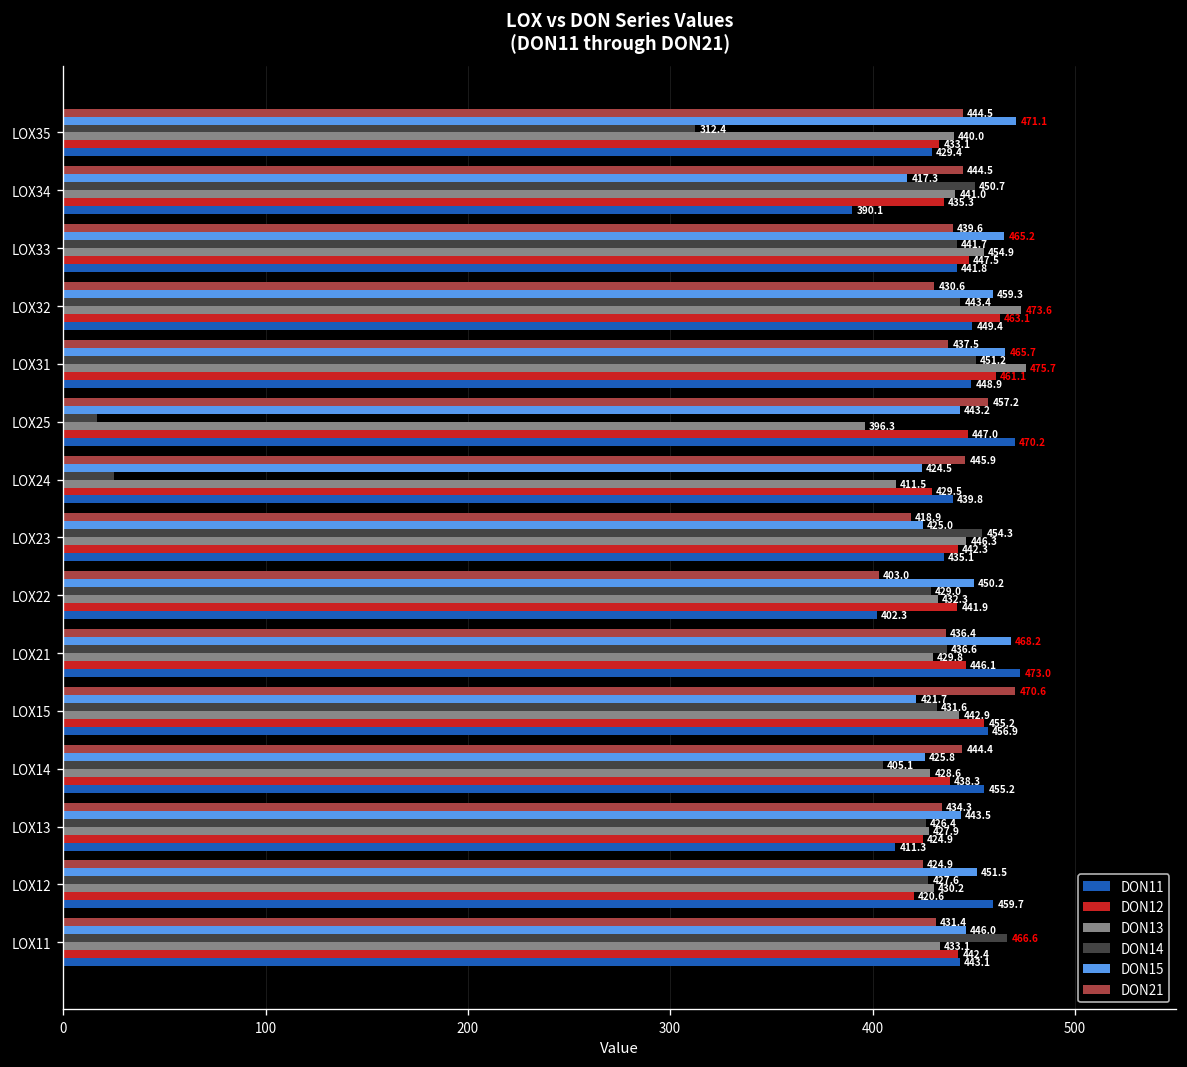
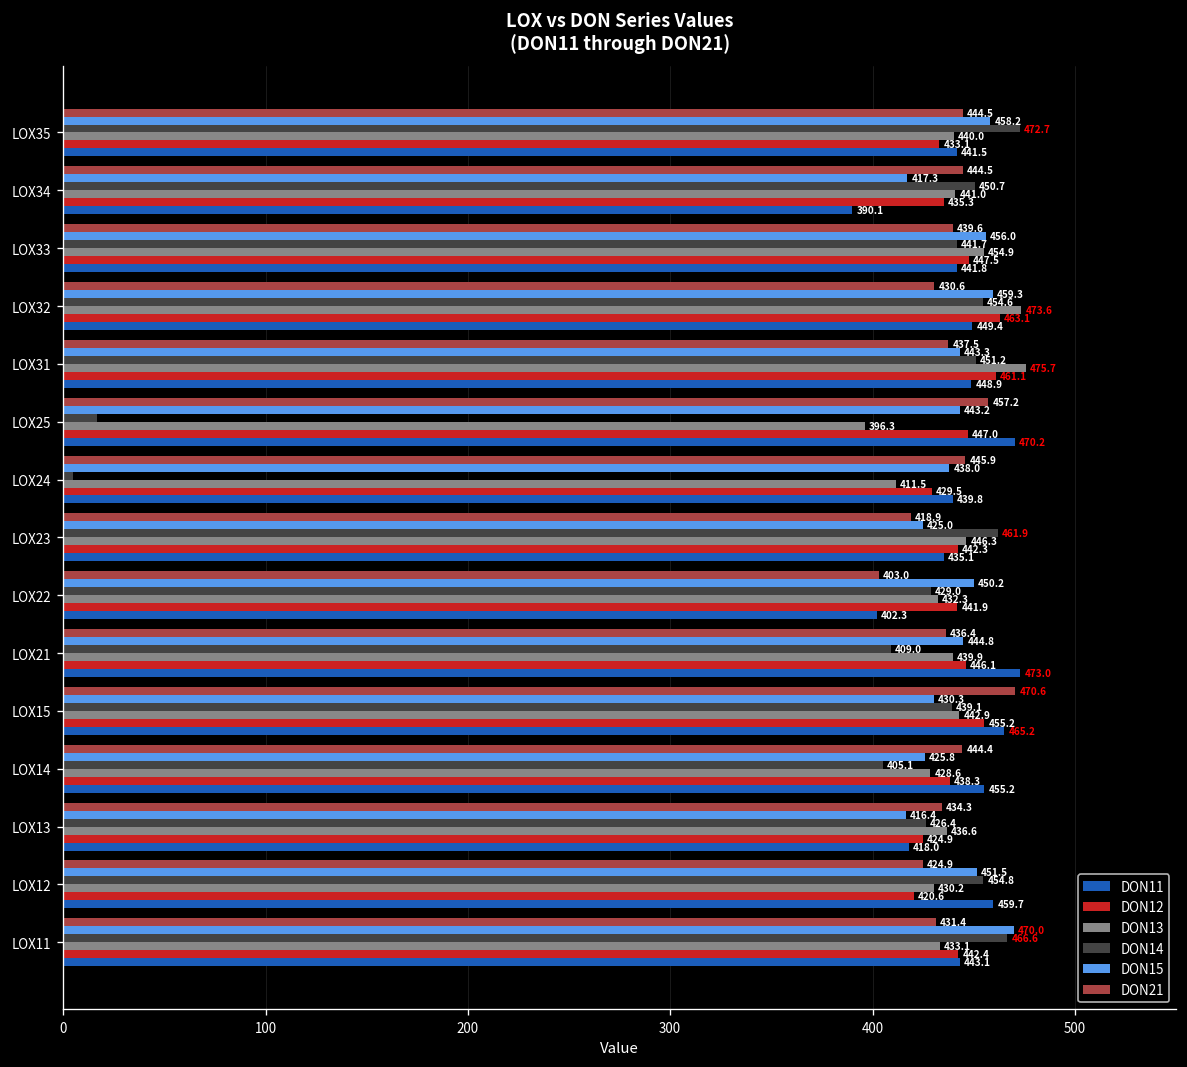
  {
    "DON11": {
-     "LOX35": 429.4,
+     "LOX35": 441.5,
      "LOX34": 390.1,
      "LOX33": 441.8,
      "LOX32": 449.4,
      "LOX31": 448.9,
      "LOX25": 470.2,
      "LOX24": 439.8,
      "LOX23": 435.1,
      "LOX22": 402.3,
      "LOX21": 473.0,
-     "LOX15": 456.9,
+     "LOX15": 465.2,
      "LOX14": 455.2,
-     "LOX13": 411.3,
+     "LOX13": 418.0,
      "LOX12": 459.7
    },
    "DON13": {
      "LOX35": 440.0,
      "LOX33": 454.9,
      "LOX32": 473.6,
      "LOX31": 475.7,
      "LOX25": 396.3,
      "LOX24": 411.5,
-     "LOX21": 429.8,
+     "LOX21": 439.9,
      "LOX14": 428.6,
-     "LOX13": 427.9,
+     "LOX13": 436.6,
      "LOX12": 430.2,
      "LOX11": 433.1
    },
    "DON14": {
-     "LOX35": 312.4,
+     "LOX35": 472.7,
      "LOX34": 450.7,
      "LOX33": 441.7,
-     "LOX32": 443.4,
+     "LOX32": 454.6,
      "LOX31": 451.2,
-     "LOX24": 25,
-     "LOX23": 454.3,
-     "LOX21": 436.6,
-     "LOX15": 431.6,
+     "LOX24": 5,
+     "LOX23": 461.9,
+     "LOX21": 409.0,
+     "LOX15": 439.1,
      "LOX14": 405.1,
      "LOX13": 426.4,
-     "LOX12": 427.6
+     "LOX12": 454.8
    },
    "DON15": {
-     "LOX35": 471.1,
+     "LOX35": 458.2,
      "LOX34": 417.3,
-     "LOX33": 465.2,
-     "LOX31": 465.7,
+     "LOX33": 456.0,
+     "LOX31": 443.3,
      "LOX25": 443.2,
-     "LOX24": 424.5,
+     "LOX24": 438.0,
      "LOX23": 425.0,
      "LOX22": 450.2,
-     "LOX21": 468.2,
-     "LOX15": 421.7,
+     "LOX21": 444.8,
+     "LOX15": 430.3,
      "LOX14": 425.8,
-     "LOX13": 443.5,
-     "LOX11": 446.0
+     "LOX13": 416.4,
+     "LOX11": 470.0
    }
  }
